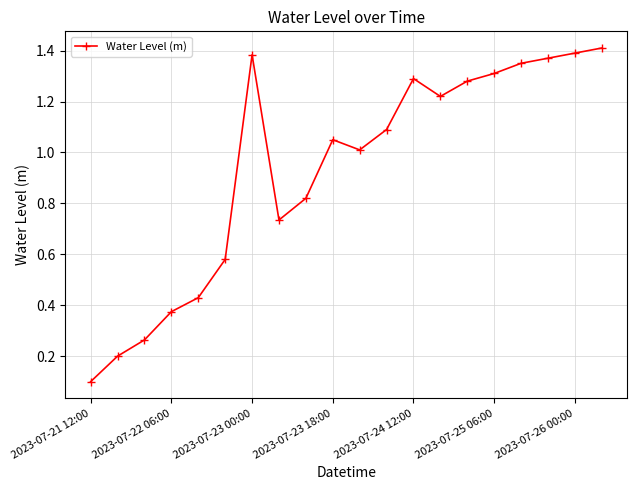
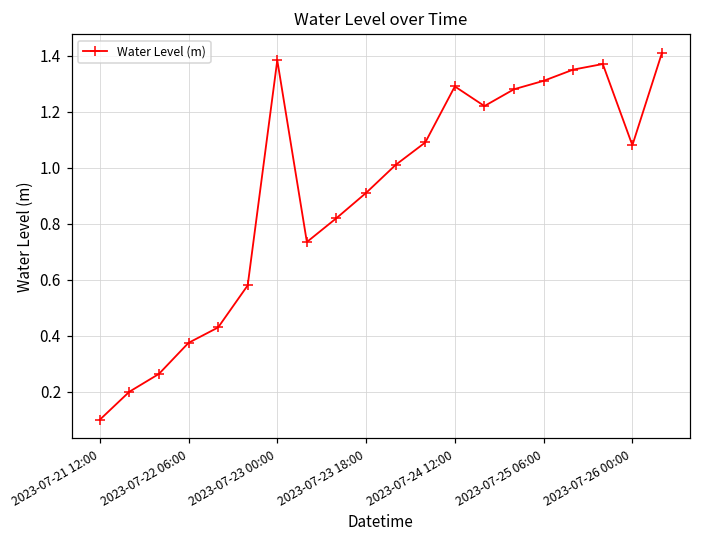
  {
    "2023-07-21 12:00": 0.10,
    "2023-07-22 06:00": 0.37,
    "2023-07-23 00:00": 1.38,
-   "2023-07-23 18:00": 1.05,
+   "2023-07-23 18:00": 0.91,
    "2023-07-24 12:00": 1.29,
    "2023-07-25 06:00": 1.31,
-   "2023-07-26 00:00": 1.39
+   "2023-07-26 00:00": 1.08
  }
